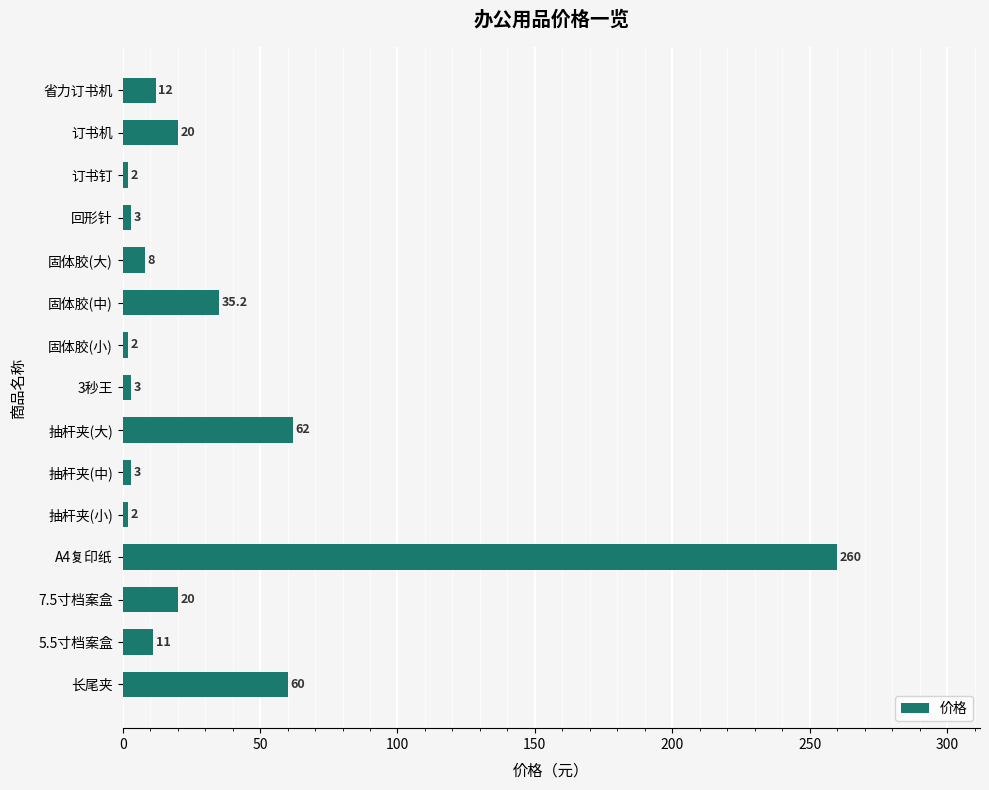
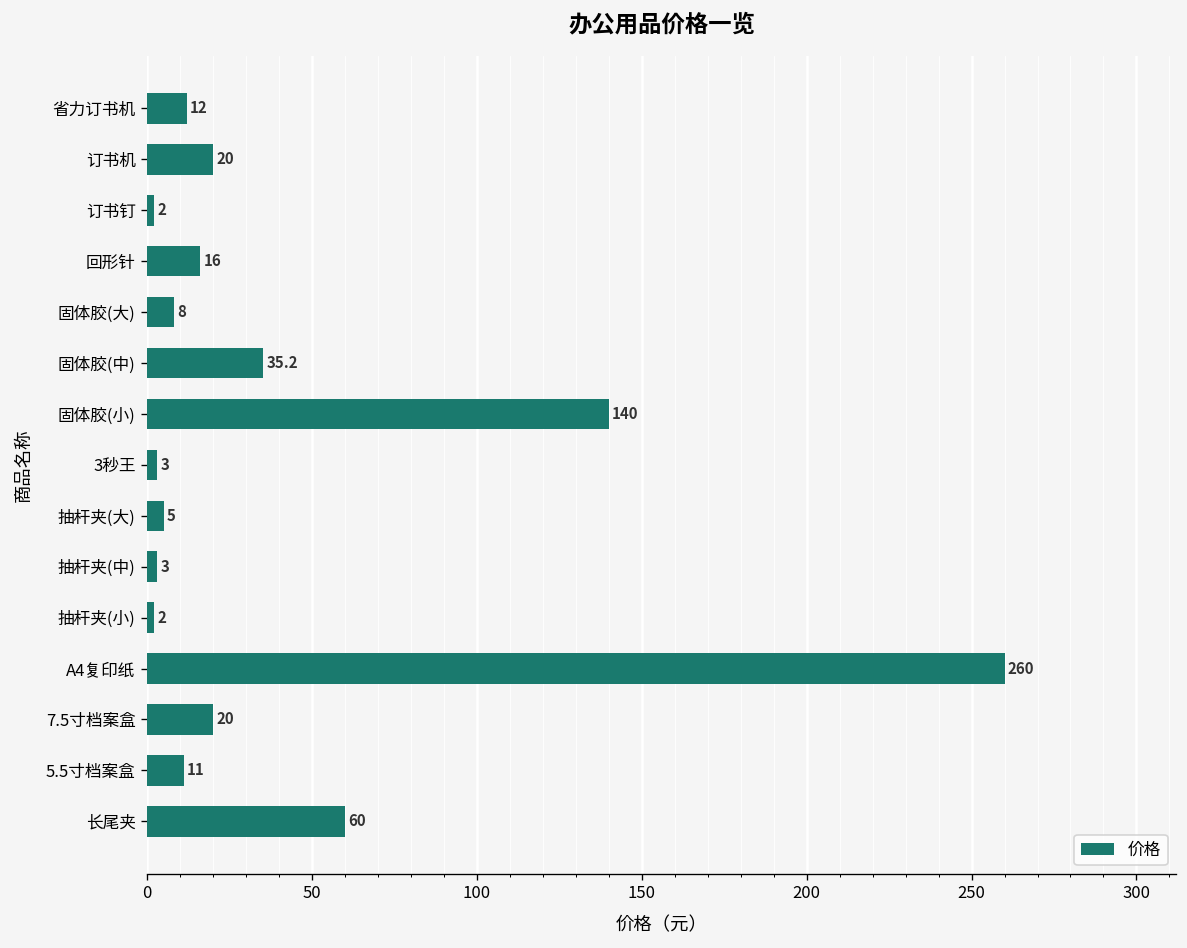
  {
    "省力订书机": 12,
    "订书机": 20,
    "订书钉": 2,
-   "回形针": 3,
+   "回形针": 16,
    "固体胶(大)": 8,
    "固体胶(中)": 35.2,
-   "固体胶(小)": 2,
+   "固体胶(小)": 140,
    "3秒王": 3,
-   "抽杆夹(大)": 62,
+   "抽杆夹(大)": 5,
    "抽杆夹(中)": 3,
    "抽杆夹(小)": 2,
    "A4复印纸": 260,
    "7.5寸档案盒": 20,
    "5.5寸档案盒": 11,
    "长尾夹": 60
  }
